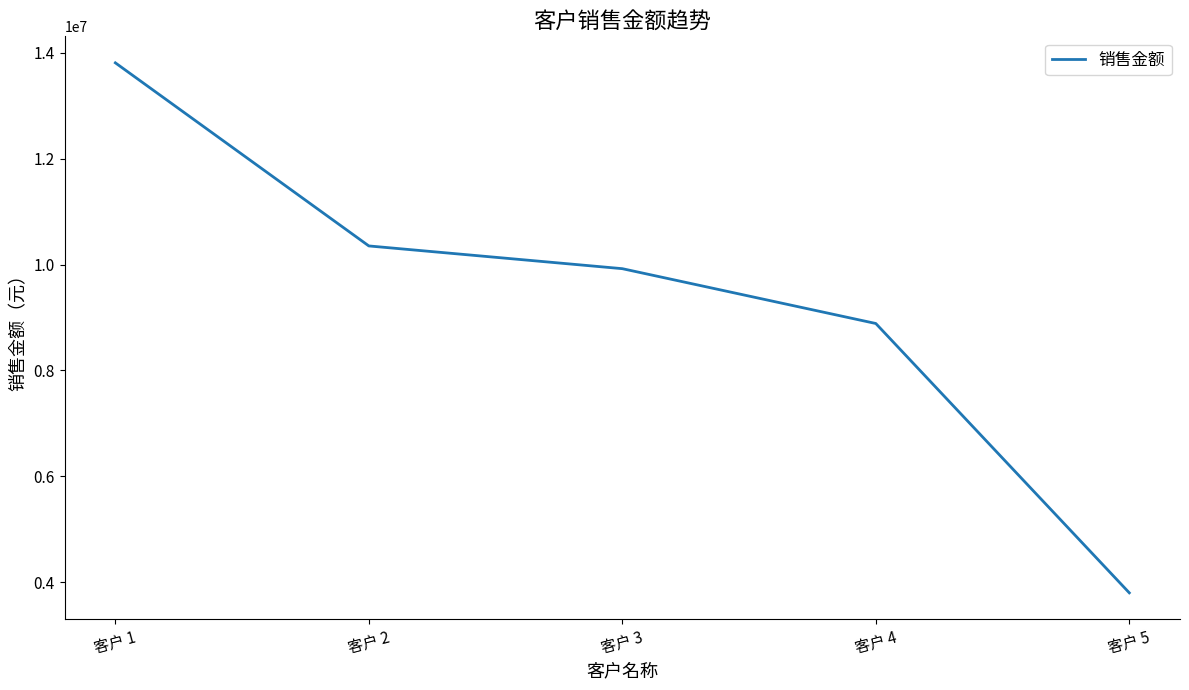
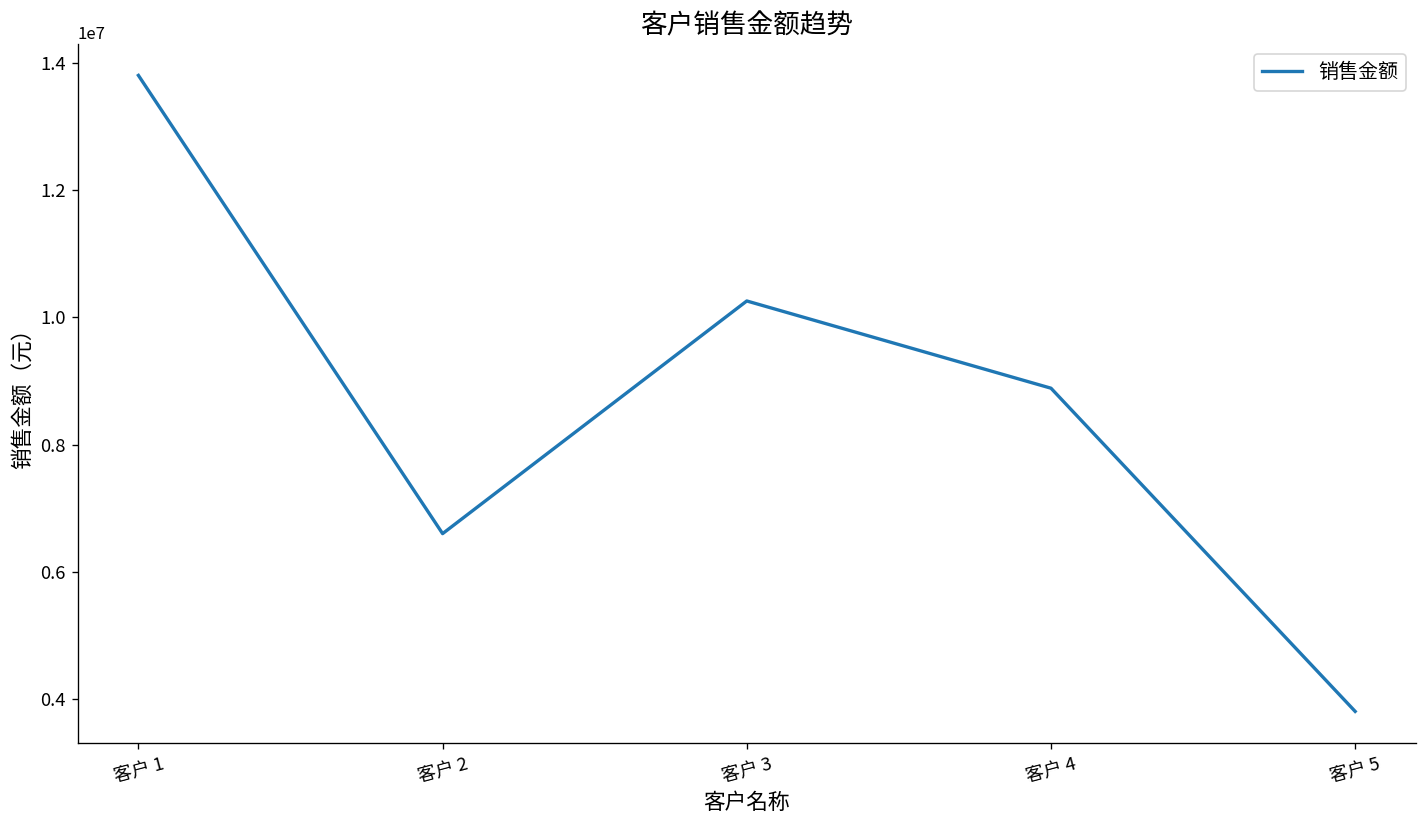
  {
    "客户 1": 13800000,
-   "客户 2": 10400000,
-   "客户 3": 9900000,
+   "客户 2": 6600000,
+   "客户 3": 10300000,
    "客户 4": 8900000,
    "客户 5": 3800000
  }
